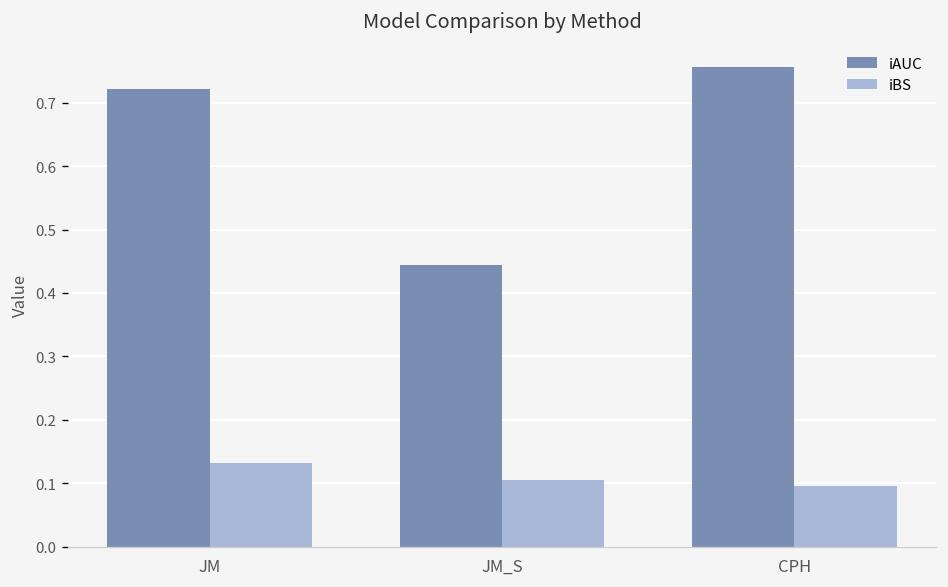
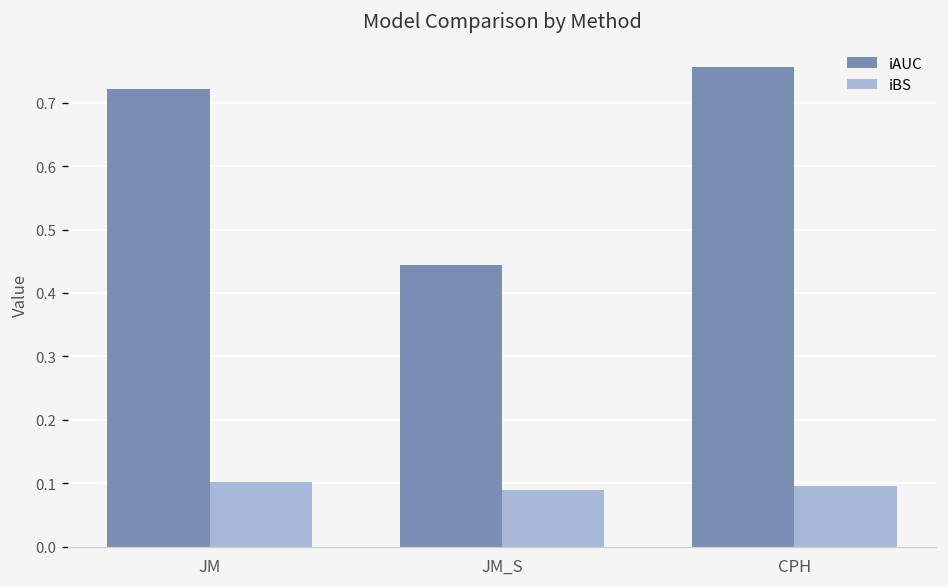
  {
    "iAUC": {
      "JM": 0.72,
      "JM_S": 0.44,
      "CPH": 0.76
    },
    "iBS": {
-     "JM": 0.13,
-     "JM_S": 0.11,
+     "JM": 0.10,
+     "JM_S": 0.09,
      "CPH": 0.10
    }
  }
